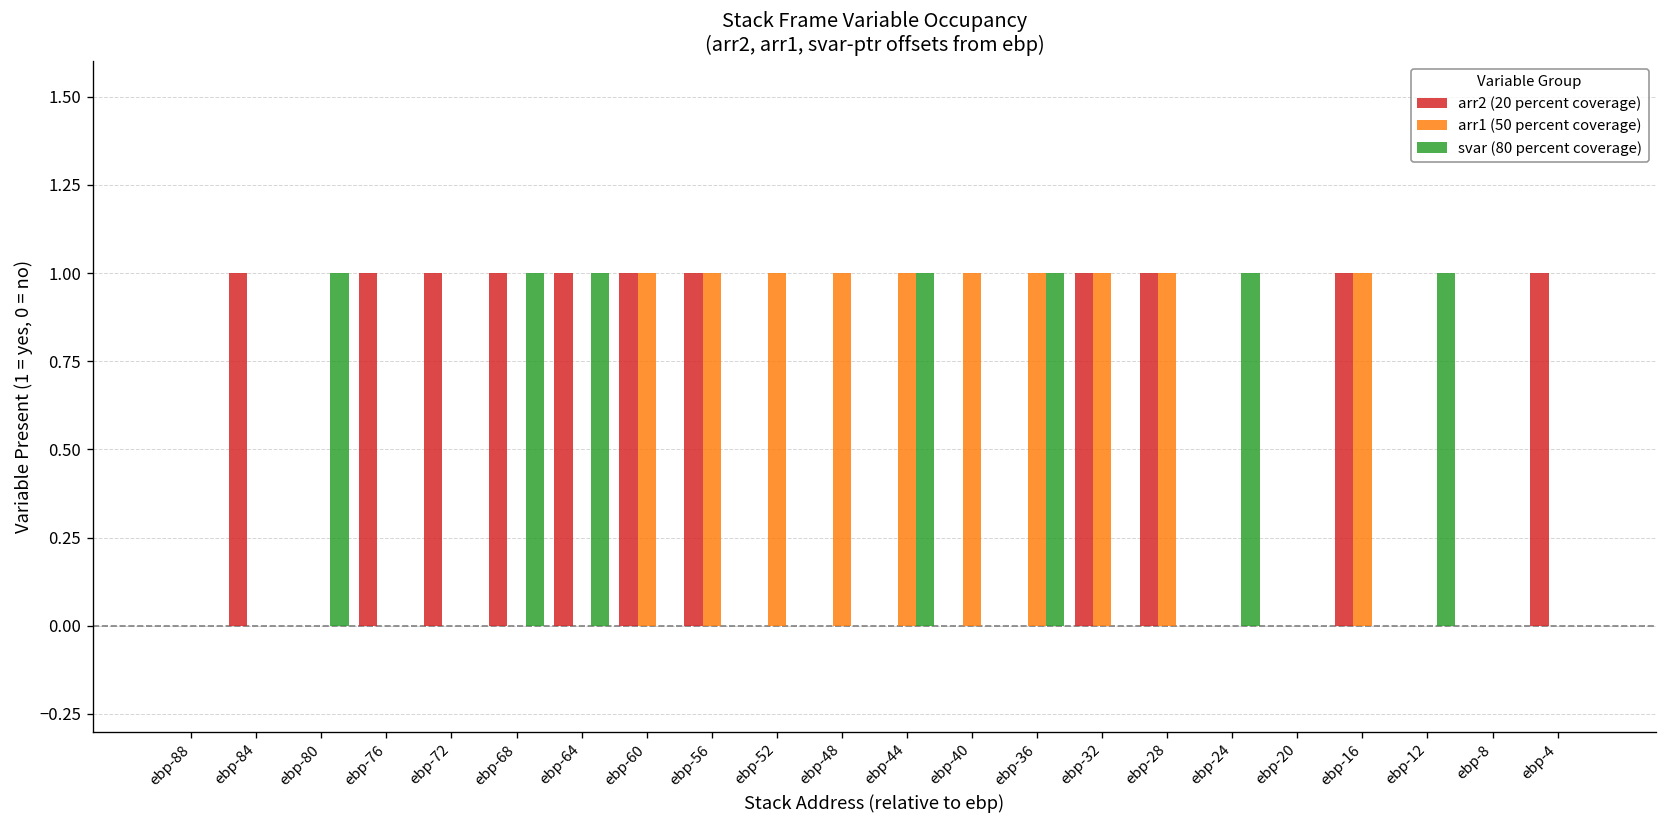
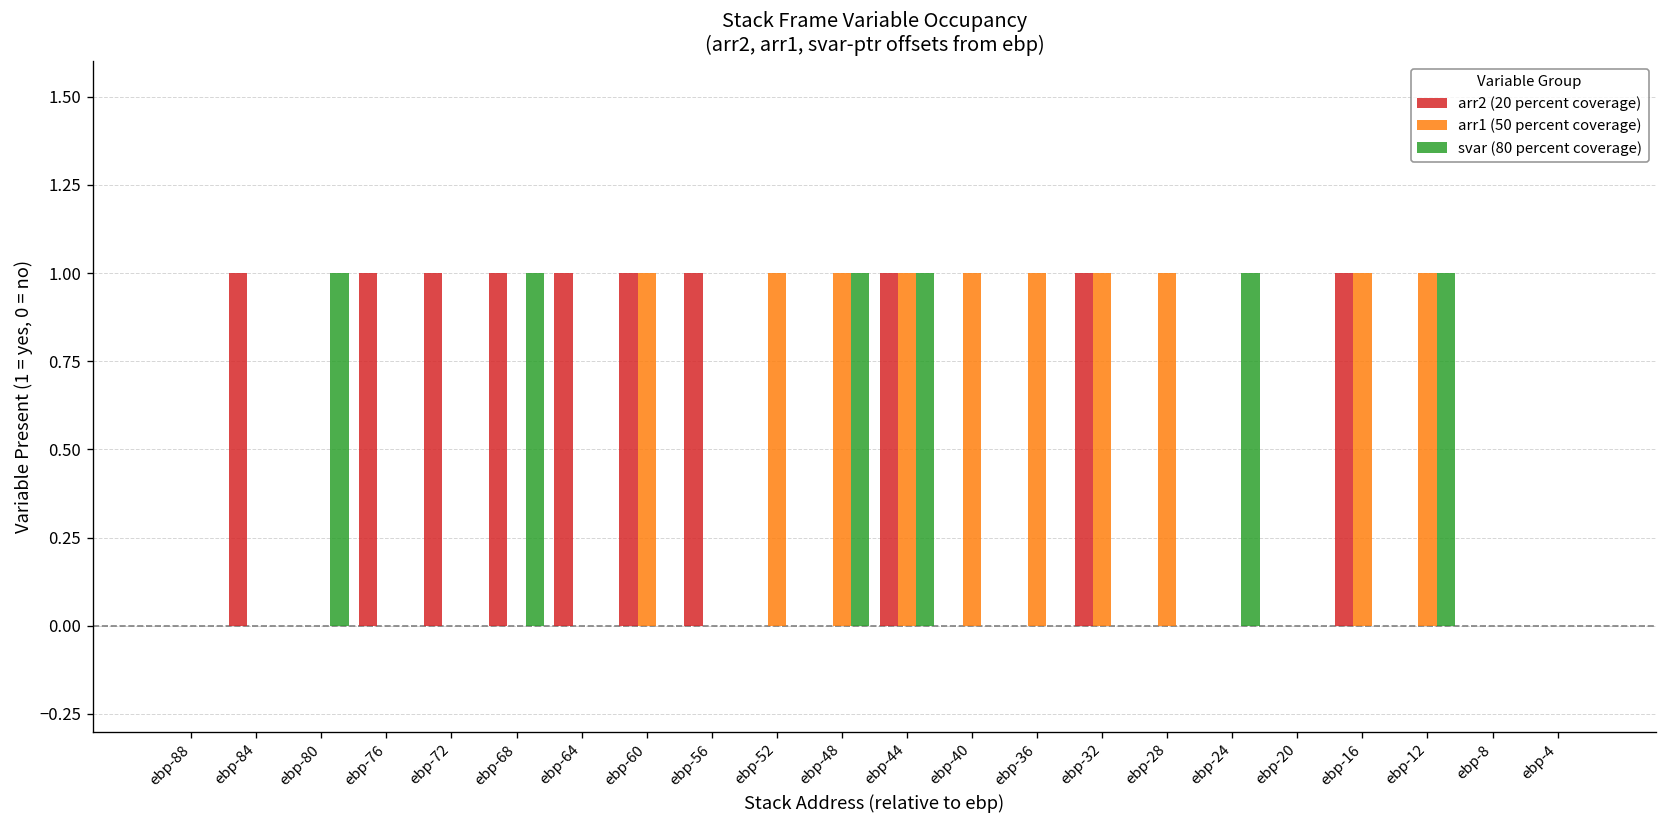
  {
    "arr2 (20 percent coverage)": {
      "ebp-88": 0,
      "ebp-84": 1,
      "ebp-80": 0,
      "ebp-76": 1,
      "ebp-72": 1,
      "ebp-68": 1,
      "ebp-64": 1,
      "ebp-60": 1,
      "ebp-56": 1,
      "ebp-52": 0,
      "ebp-48": 0,
-     "ebp-44": 0,
+     "ebp-44": 1,
      "ebp-40": 0,
      "ebp-36": 0,
      "ebp-32": 1,
-     "ebp-28": 1,
+     "ebp-28": 0,
      "ebp-24": 0,
      "ebp-20": 0,
      "ebp-16": 1,
      "ebp-12": 0,
      "ebp-8": 0,
-     "ebp-4": 1
+     "ebp-4": 0
    },
    "arr1 (50 percent coverage)": {
      "ebp-88": 0,
      "ebp-84": 0,
      "ebp-80": 0,
      "ebp-76": 0,
      "ebp-72": 0,
      "ebp-68": 0,
      "ebp-64": 0,
      "ebp-60": 1,
-     "ebp-56": 1,
+     "ebp-56": 0,
      "ebp-52": 1,
      "ebp-48": 1,
      "ebp-44": 1,
      "ebp-40": 1,
      "ebp-36": 1,
      "ebp-32": 1,
      "ebp-28": 1,
      "ebp-24": 0,
      "ebp-20": 0,
      "ebp-16": 1,
-     "ebp-12": 0,
+     "ebp-12": 1,
      "ebp-8": 0,
      "ebp-4": 0
    },
    "svar (80 percent coverage)": {
      "ebp-88": 0,
      "ebp-84": 0,
      "ebp-80": 1,
      "ebp-76": 0,
      "ebp-72": 0,
      "ebp-68": 1,
-     "ebp-64": 1,
+     "ebp-64": 0,
      "ebp-60": 0,
      "ebp-56": 0,
      "ebp-52": 0,
-     "ebp-48": 0,
+     "ebp-48": 1,
      "ebp-44": 1,
      "ebp-40": 0,
-     "ebp-36": 1,
+     "ebp-36": 0,
      "ebp-32": 0,
      "ebp-28": 0,
      "ebp-24": 1,
      "ebp-20": 0,
      "ebp-16": 0,
      "ebp-12": 1,
      "ebp-8": 0,
      "ebp-4": 0
    }
  }
